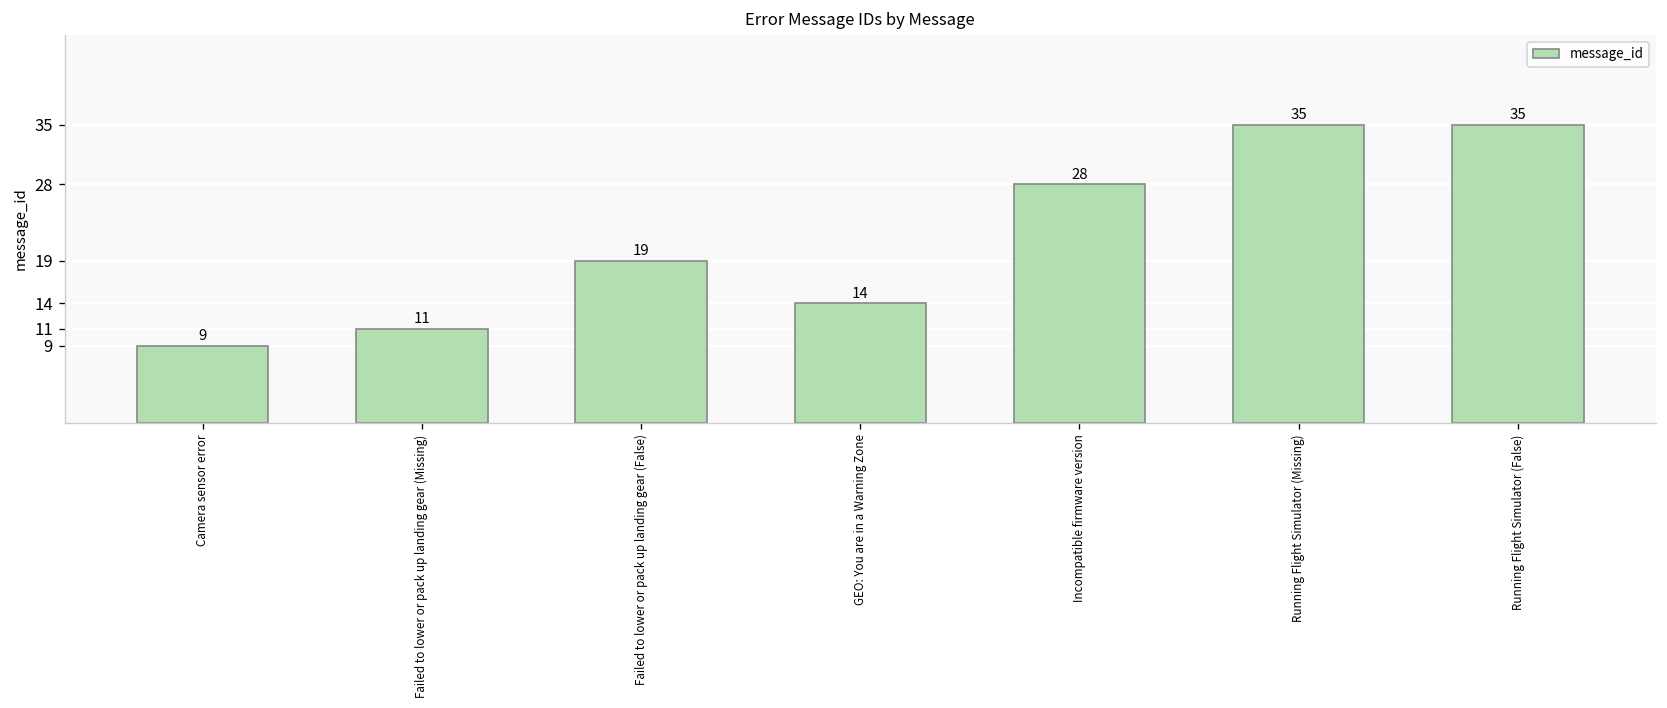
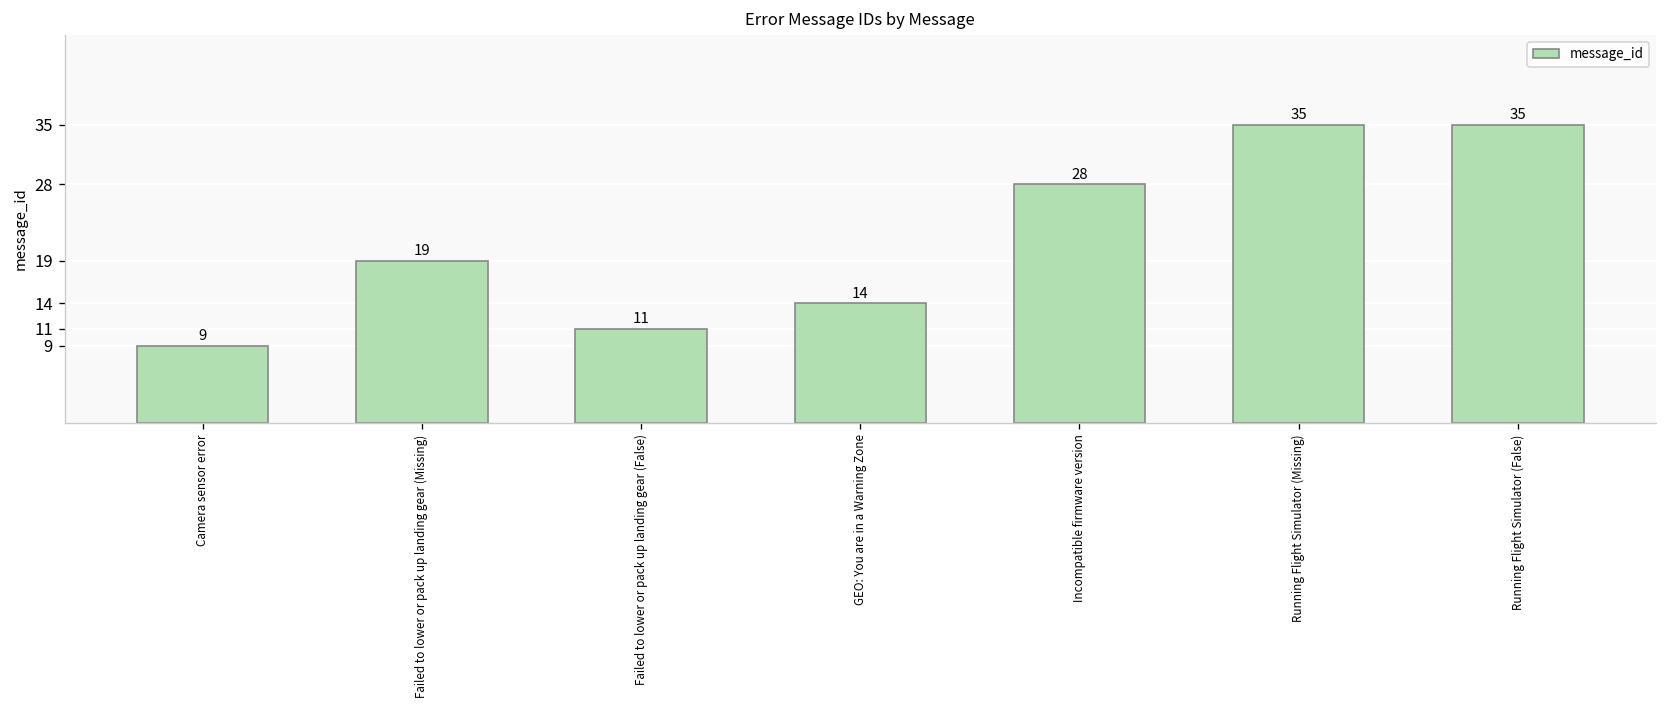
  {
    "Camera sensor error": 9,
-   "Failed to lower or pack up landing gear (Missing)": 11,
-   "Failed to lower or pack up landing gear (False)": 19,
+   "Failed to lower or pack up landing gear (Missing)": 19,
+   "Failed to lower or pack up landing gear (False)": 11,
    "GEO: You are in a Warning Zone": 14,
    "Incompatible firmware version": 28,
    "Running Flight Simulator (Missing)": 35,
    "Running Flight Simulator (False)": 35
  }
